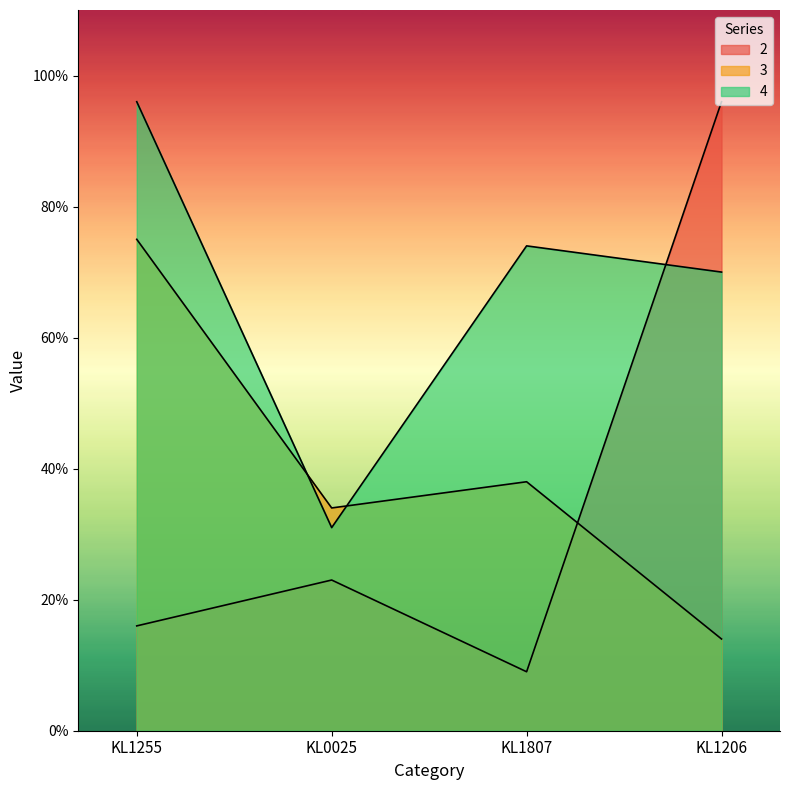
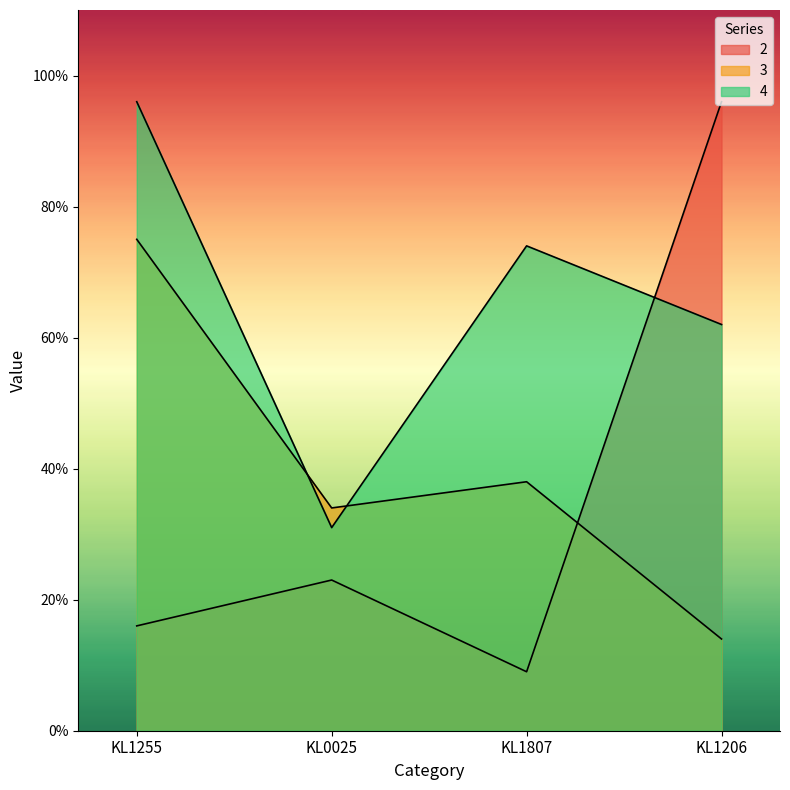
  {
    "2": {
      "KL1255": "16%",
      "KL0025": "23%",
      "KL1807": "9%"
    },
    "3": {
      "KL1255": "75%",
      "KL0025": "34%",
      "KL1807": "38%",
      "KL1206": "14%"
    },
    "4": {
      "KL1255": "96%",
      "KL0025": "31%",
      "KL1807": "74%",
-     "KL1206": "70%"
+     "KL1206": "62%"
    }
  }
